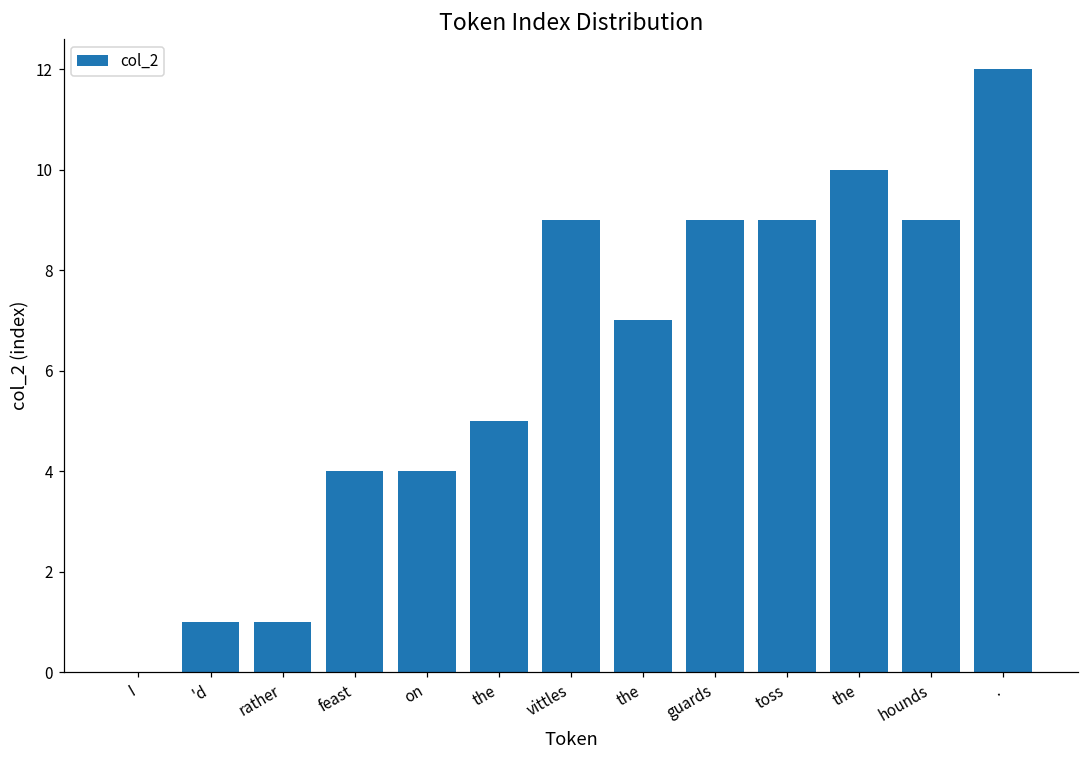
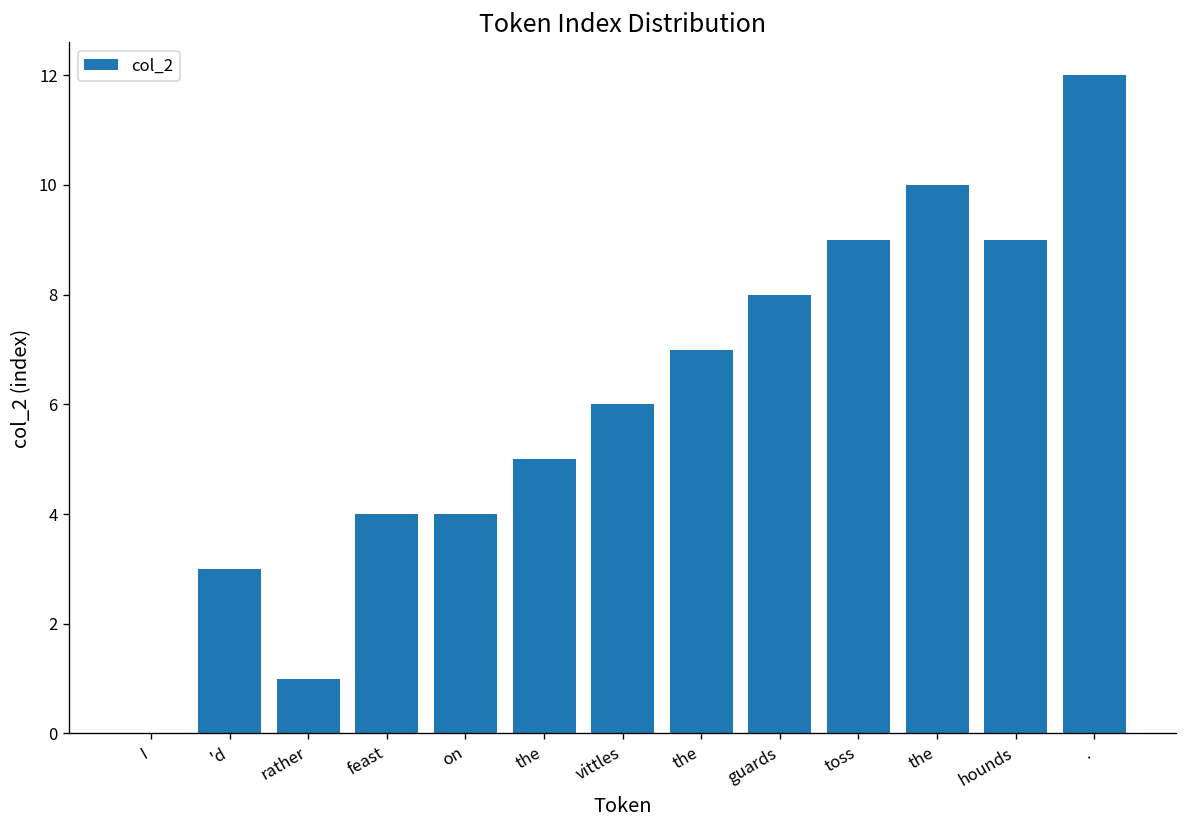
  {
    "I": 0,
-   "'d": 1,
+   "'d": 3,
    "rather": 1,
    "feast": 4,
    "on": 4,
-   "vittles": 9,
-   "guards": 9,
+   "vittles": 6,
+   "guards": 8,
    "toss": 9,
    "hounds": 9,
    ".": 12
  }
